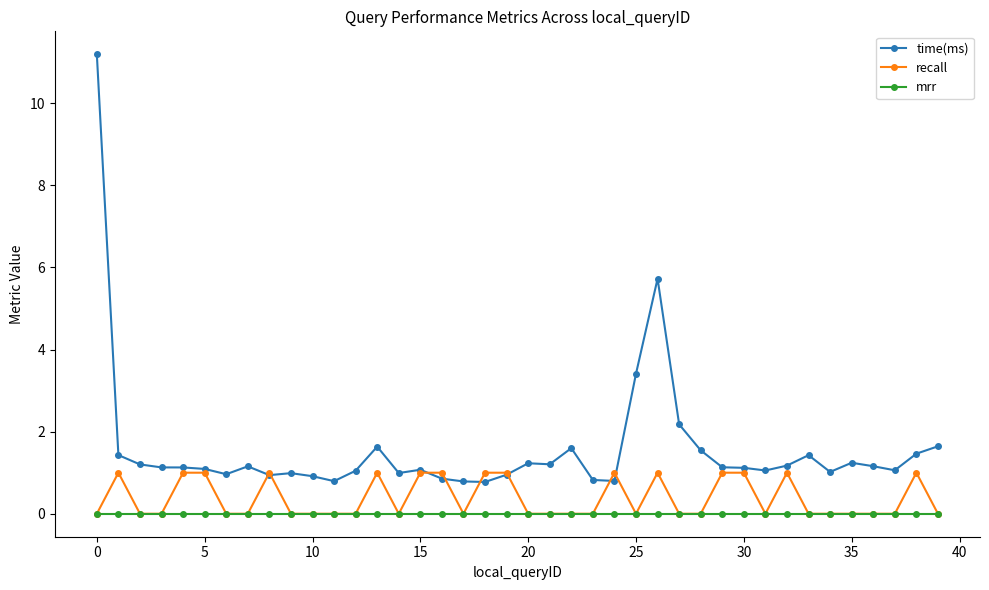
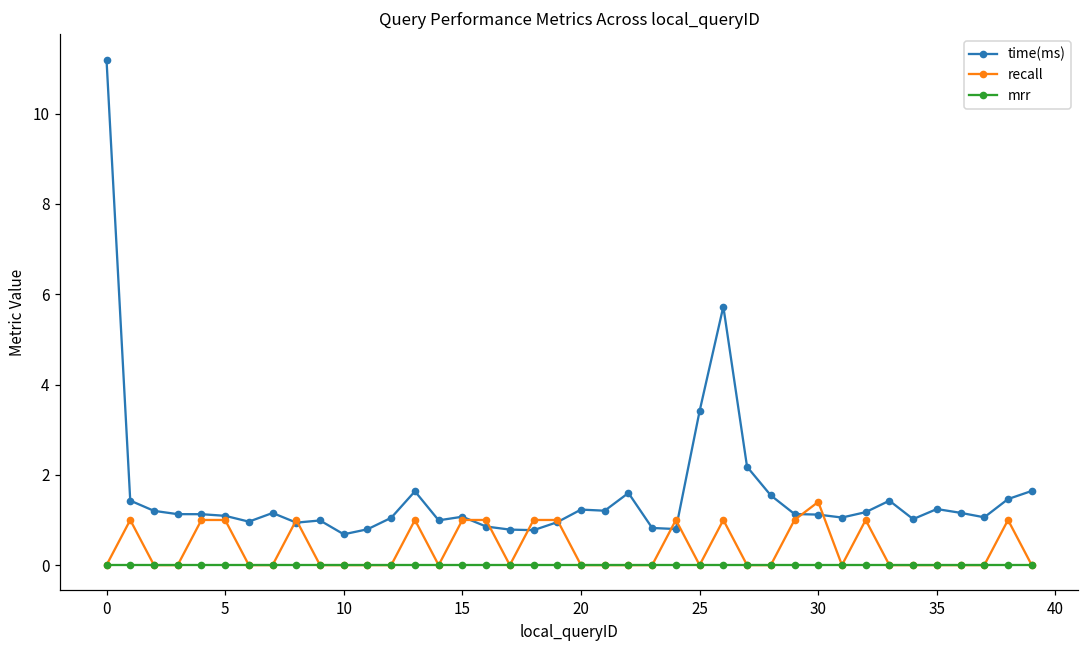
  {
    "time(ms)": {
      "0": 11.2,
      "5": 1.1,
-     "10": 0.9,
+     "10": 0.7,
      "15": 1.1,
      "20": 1.2,
      "25": 3.4,
      "30": 1.1,
      "35": 1.2
    },
    "recall": {
      "5": 1.0,
      "15": 1.0,
-     "30": 1.0
+     "30": 1.4
    },
    "mrr": {
      "5": 0.0,
      "15": 0.0,
      "30": 0.0
    }
  }
